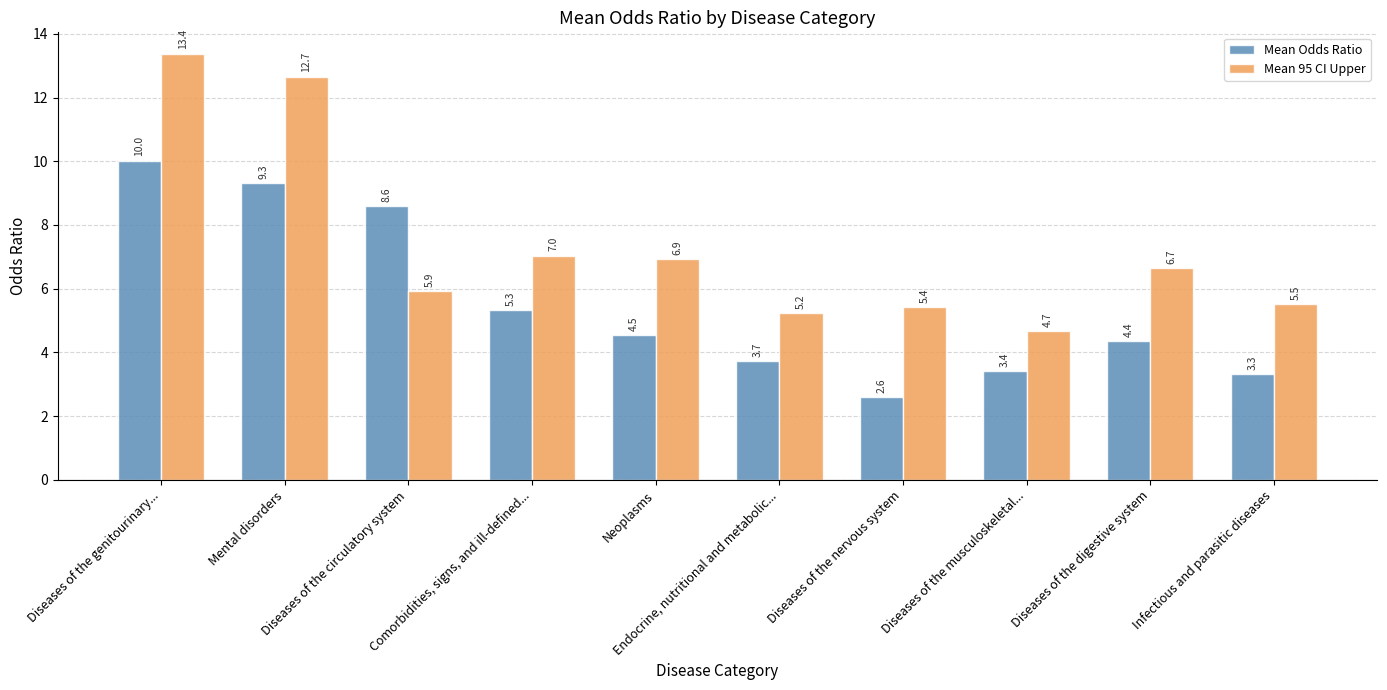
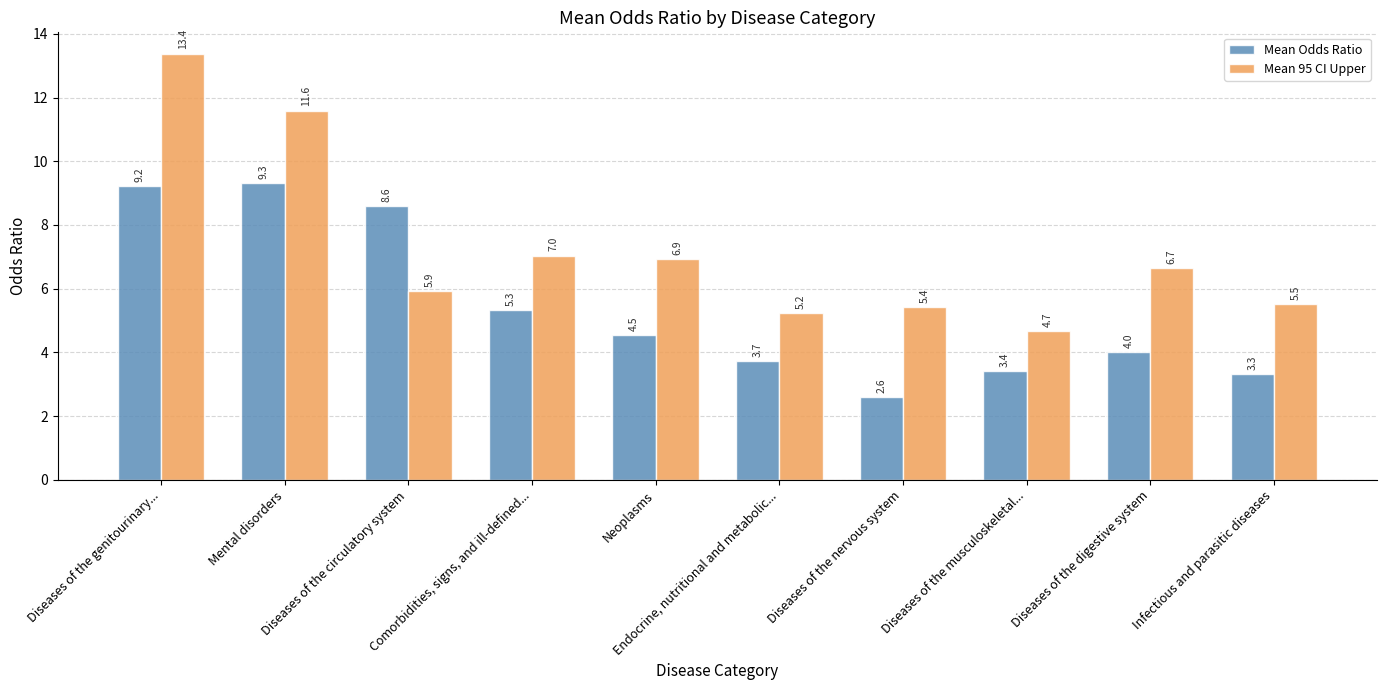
  {
    "Mean Odds Ratio": {
-     "Diseases of the genitourinary...": 10.0,
+     "Diseases of the genitourinary...": 9.2,
      "Mental disorders": 9.3,
      "Diseases of the circulatory system": 8.6,
      "Comorbidities, signs, and ill-defined...": 5.3,
      "Neoplasms": 4.5,
      "Endocrine, nutritional and metabolic...": 3.7,
      "Diseases of the nervous system": 2.6,
      "Diseases of the musculoskeletal...": 3.4,
-     "Diseases of the digestive system": 4.4,
+     "Diseases of the digestive system": 4.0,
      "Infectious and parasitic diseases": 3.3
    },
    "Mean 95 CI Upper": {
      "Diseases of the genitourinary...": 13.4,
-     "Mental disorders": 12.7,
+     "Mental disorders": 11.6,
      "Diseases of the circulatory system": 5.9,
      "Comorbidities, signs, and ill-defined...": 7.0,
      "Neoplasms": 6.9,
      "Endocrine, nutritional and metabolic...": 5.2,
      "Diseases of the nervous system": 5.4,
      "Diseases of the musculoskeletal...": 4.7,
      "Diseases of the digestive system": 6.7,
      "Infectious and parasitic diseases": 5.5
    }
  }
